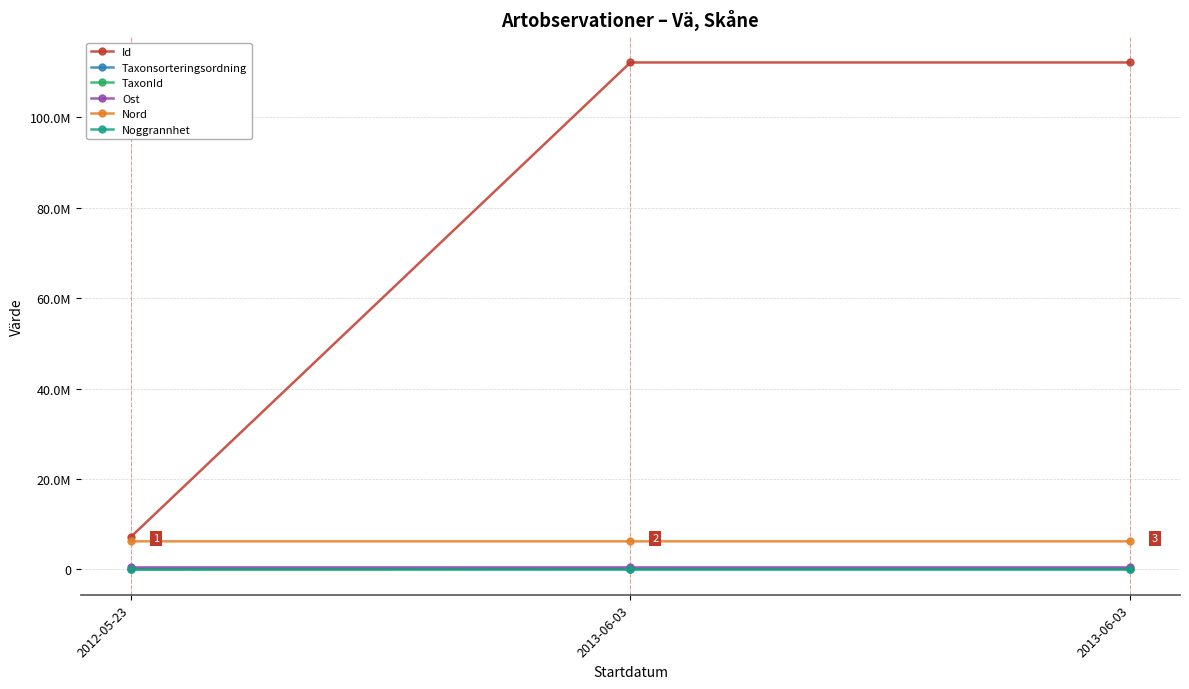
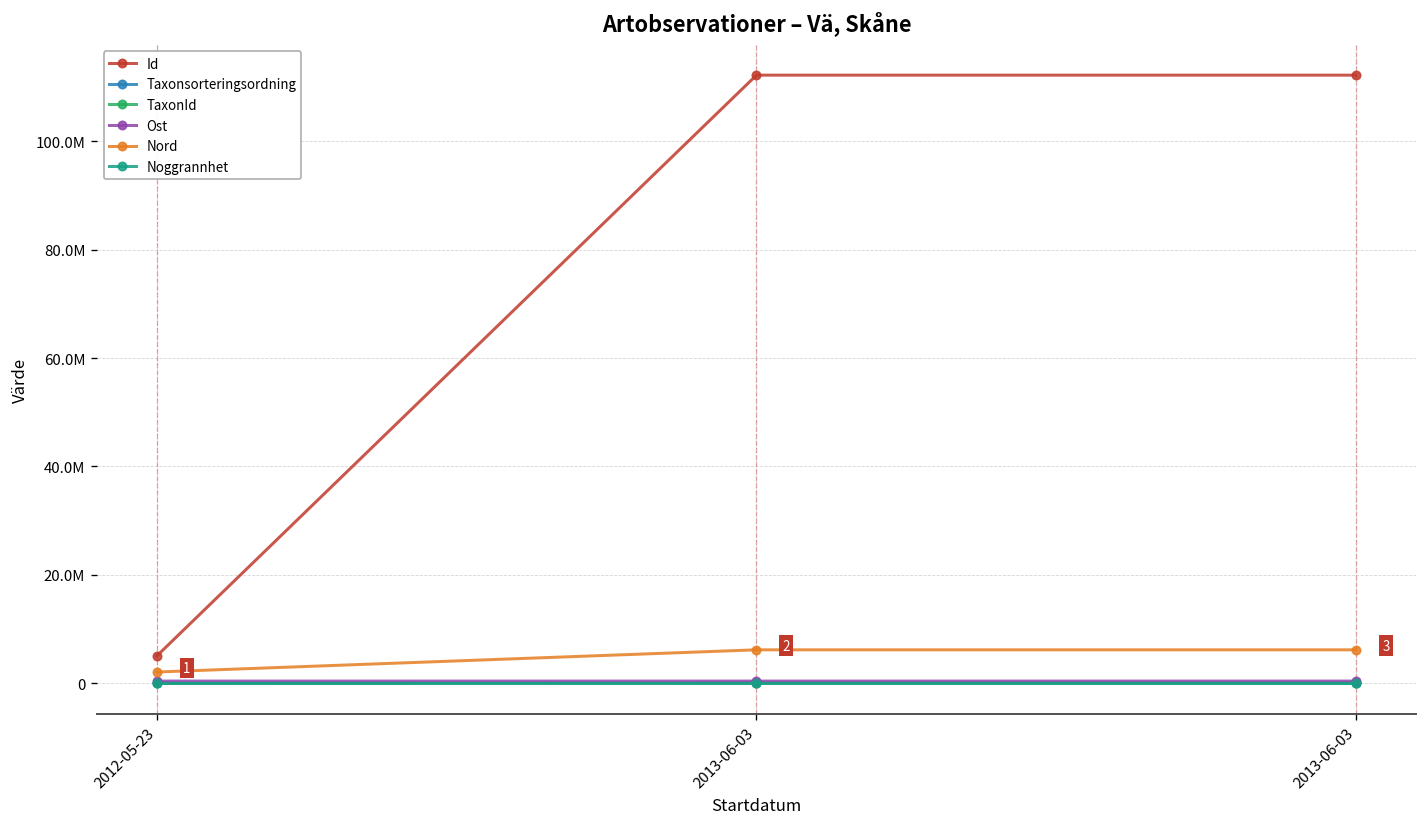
  {
    "Id": {
-     "2012-05-23": 7000000
+     "2012-05-23": 5000000
    },
    "Nord": {
-     "2012-05-23": 6000000
+     "2012-05-23": 2000000
    }
  }
